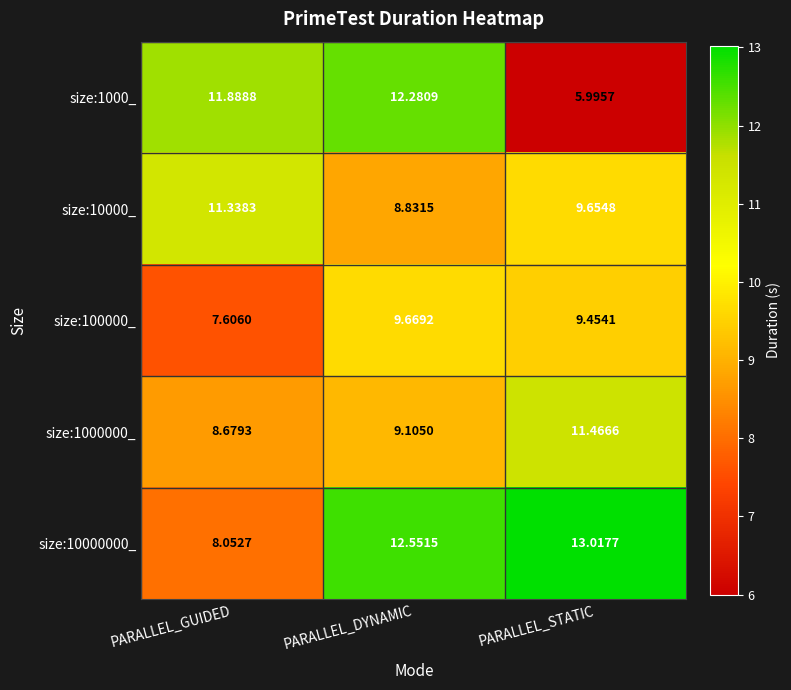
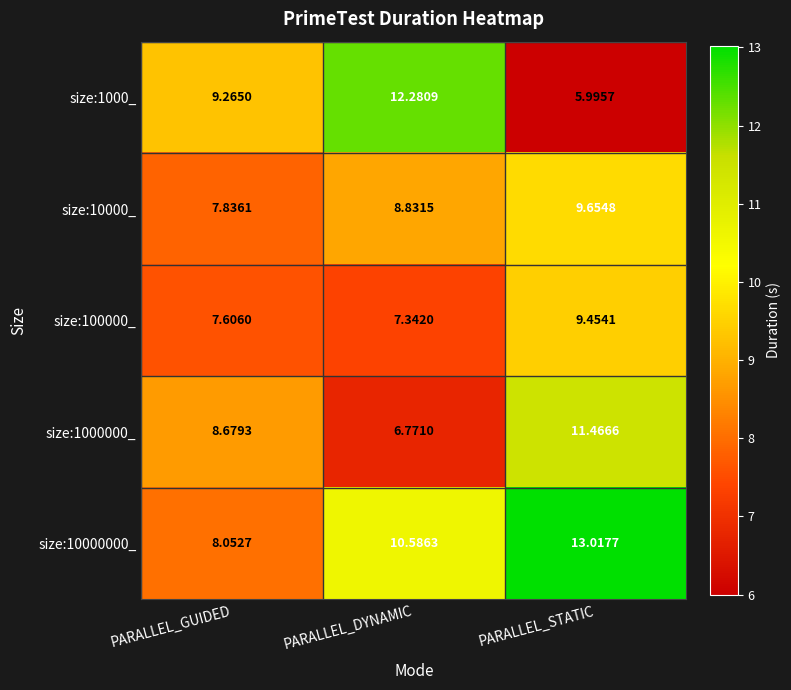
  {
    "size:1000_": {
-     "PARALLEL_GUIDED": 11.8888,
+     "PARALLEL_GUIDED": 9.2650,
      "PARALLEL_DYNAMIC": 12.2809,
      "PARALLEL_STATIC": 5.9957
    },
    "size:10000_": {
-     "PARALLEL_GUIDED": 11.3383,
+     "PARALLEL_GUIDED": 7.8361,
      "PARALLEL_DYNAMIC": 8.8315,
      "PARALLEL_STATIC": 9.6548
    },
    "size:100000_": {
      "PARALLEL_GUIDED": 7.6060,
-     "PARALLEL_DYNAMIC": 9.6692,
+     "PARALLEL_DYNAMIC": 7.3420,
      "PARALLEL_STATIC": 9.4541
    },
    "size:1000000_": {
      "PARALLEL_GUIDED": 8.6793,
-     "PARALLEL_DYNAMIC": 9.1050,
+     "PARALLEL_DYNAMIC": 6.7710,
      "PARALLEL_STATIC": 11.4666
    },
    "size:10000000_": {
      "PARALLEL_GUIDED": 8.0527,
-     "PARALLEL_DYNAMIC": 12.5515,
+     "PARALLEL_DYNAMIC": 10.5863,
      "PARALLEL_STATIC": 13.0177
    }
  }
